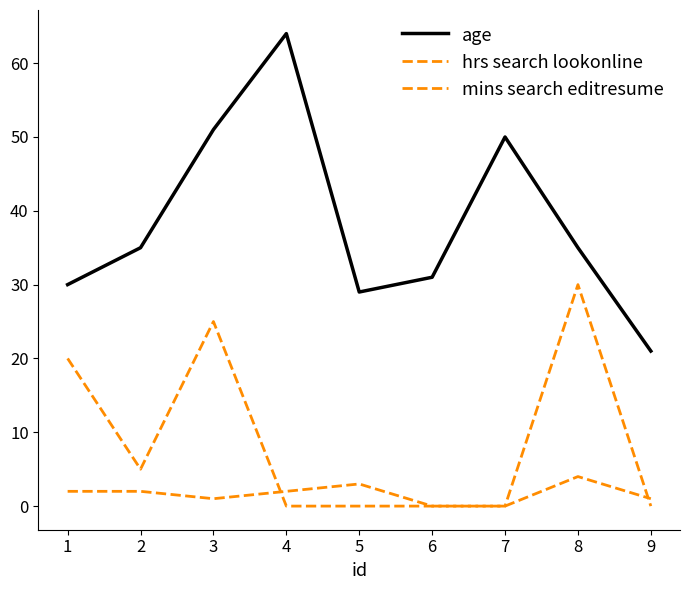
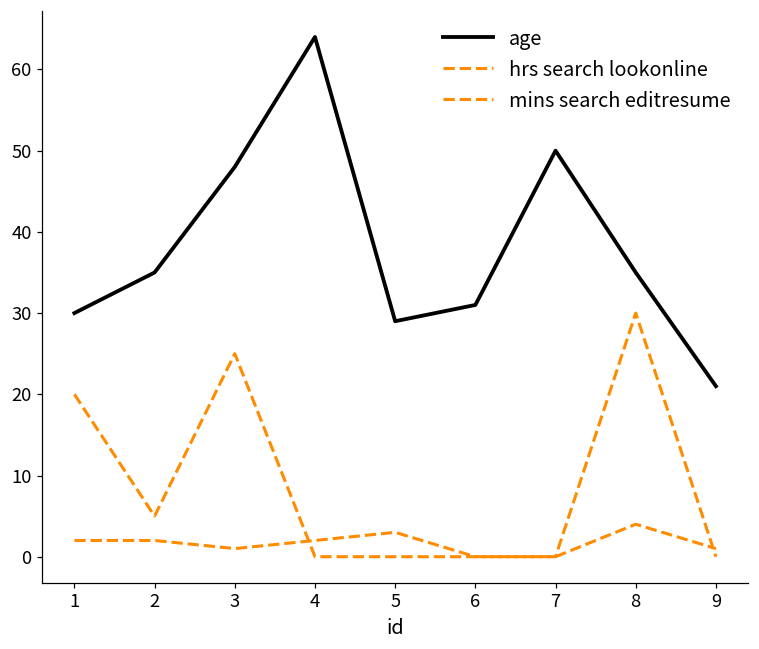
  {
    "age": {
      "1": 30,
      "2": 35,
-     "3": 51,
+     "3": 48,
      "4": 64,
      "5": 29,
      "6": 31,
      "7": 50,
      "8": 35,
      "9": 21
    }
  }
